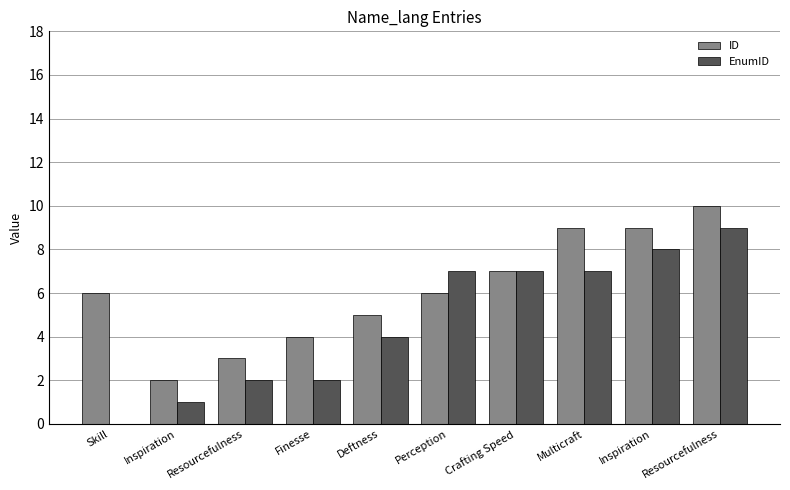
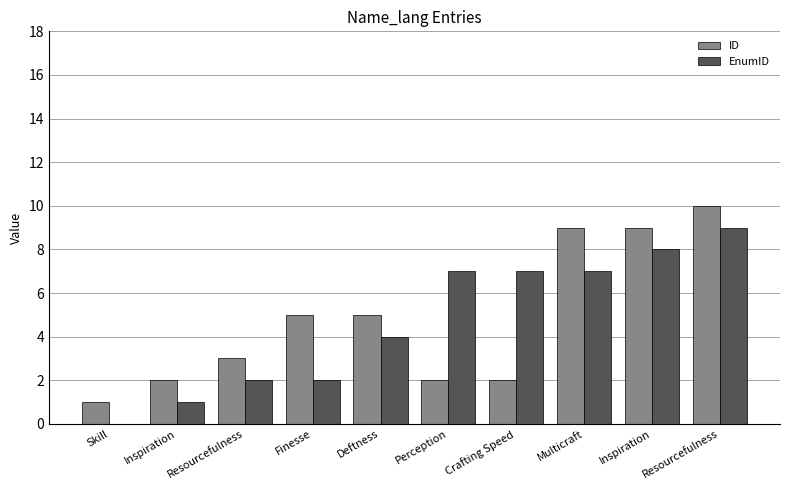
  {
    "ID": {
-     "Skill": 6,
-     "Finesse": 4,
+     "Skill": 1,
+     "Finesse": 5,
      "Deftness": 5,
-     "Perception": 6,
-     "Crafting Speed": 7,
+     "Perception": 2,
+     "Crafting Speed": 2,
      "Multicraft": 9
    },
    "EnumID": {
      "Skill": 0,
      "Finesse": 2,
      "Deftness": 4,
      "Perception": 7,
      "Crafting Speed": 7,
      "Multicraft": 7
    }
  }
